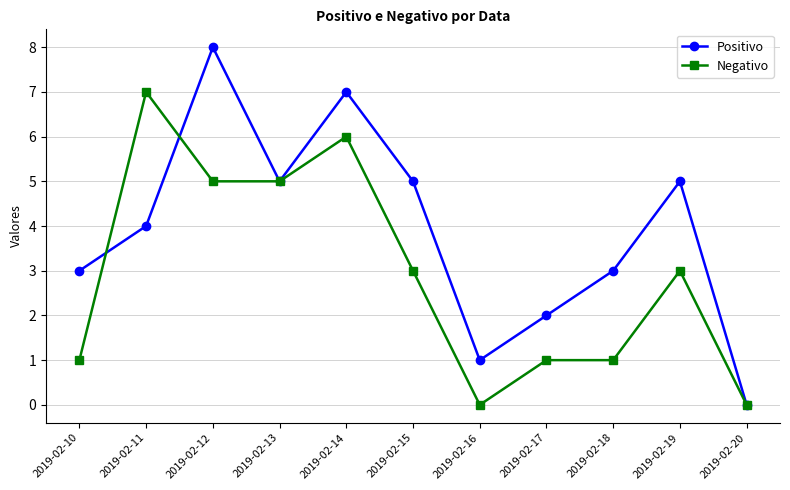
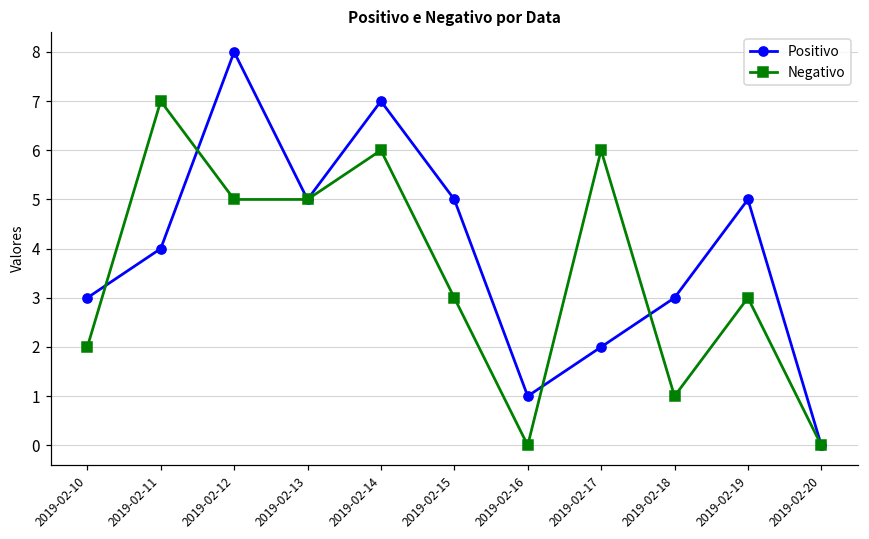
  {
    "Positivo": {
      "2019-02-10": 3,
      "2019-02-11": 4,
      "2019-02-12": 8,
      "2019-02-14": 7,
      "2019-02-15": 5,
      "2019-02-16": 1,
      "2019-02-17": 2,
      "2019-02-18": 3,
      "2019-02-19": 5
    },
    "Negativo": {
-     "2019-02-10": 1,
+     "2019-02-10": 2,
      "2019-02-11": 7,
      "2019-02-12": 5,
      "2019-02-14": 6,
      "2019-02-15": 3,
      "2019-02-16": 0,
-     "2019-02-17": 1,
+     "2019-02-17": 6,
      "2019-02-18": 1,
      "2019-02-19": 3
    }
  }
